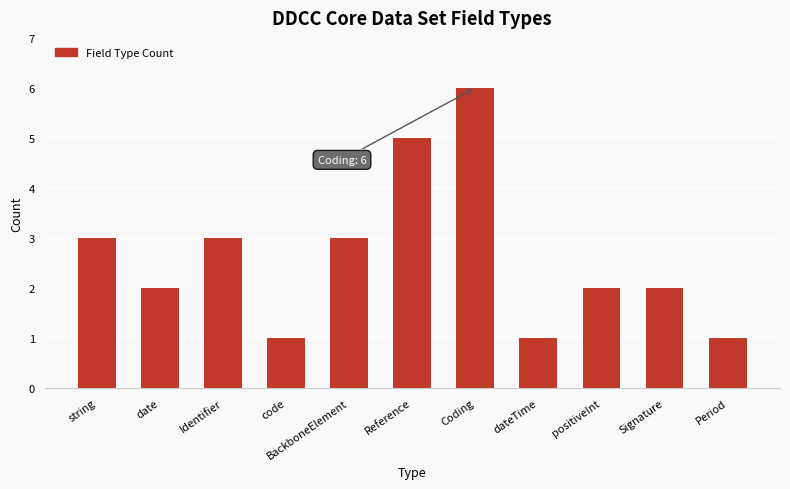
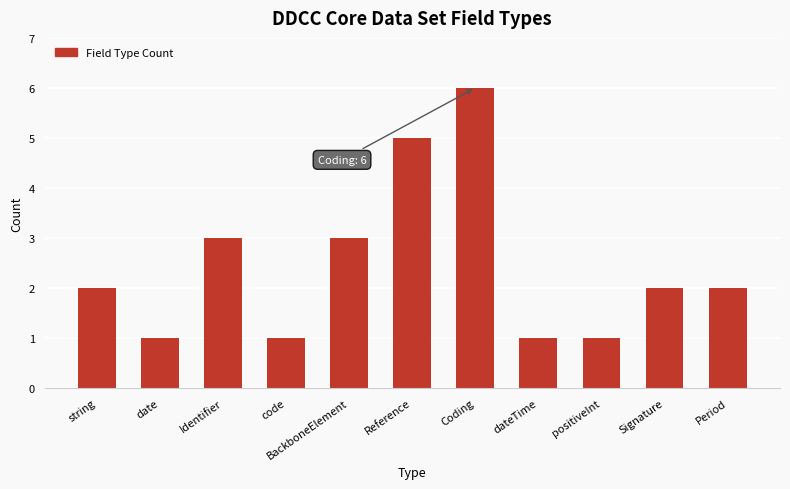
  {
-   "string": 3,
-   "date": 2,
+   "string": 2,
+   "date": 1,
    "Identifier": 3,
    "code": 1,
    "BackboneElement": 3,
    "Reference": 5,
    "Coding": 6,
    "dateTime": 1,
-   "positiveInt": 2,
+   "positiveInt": 1,
    "Signature": 2,
-   "Period": 1
+   "Period": 2
  }
